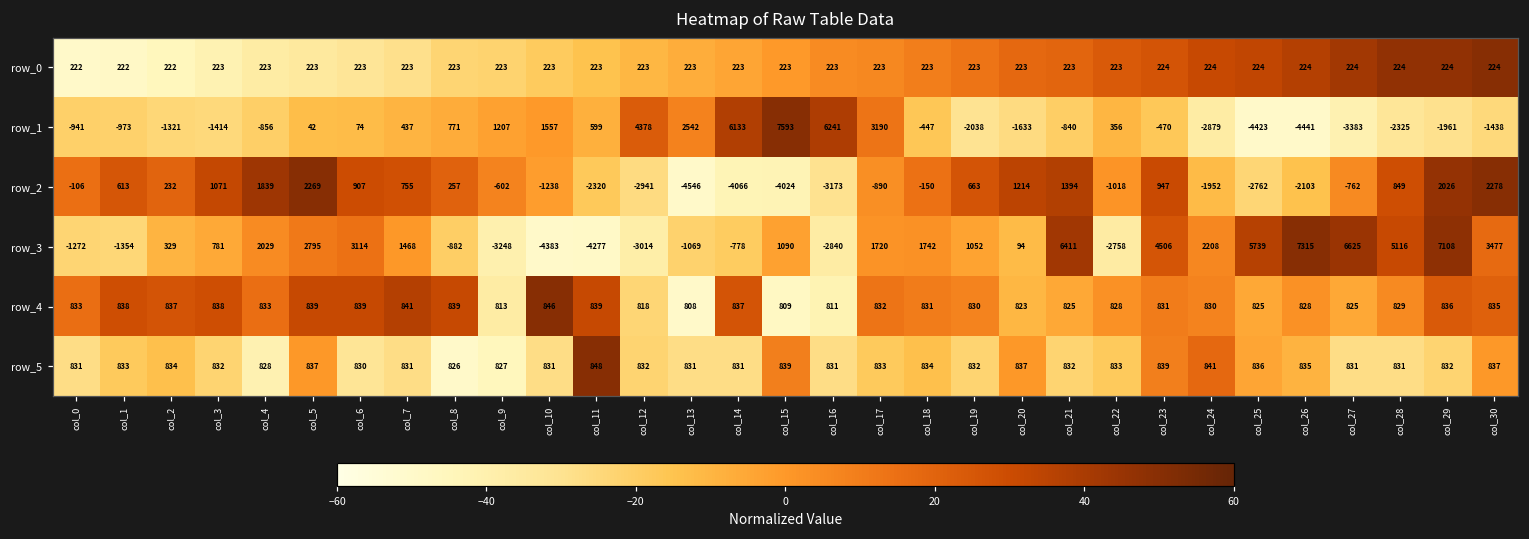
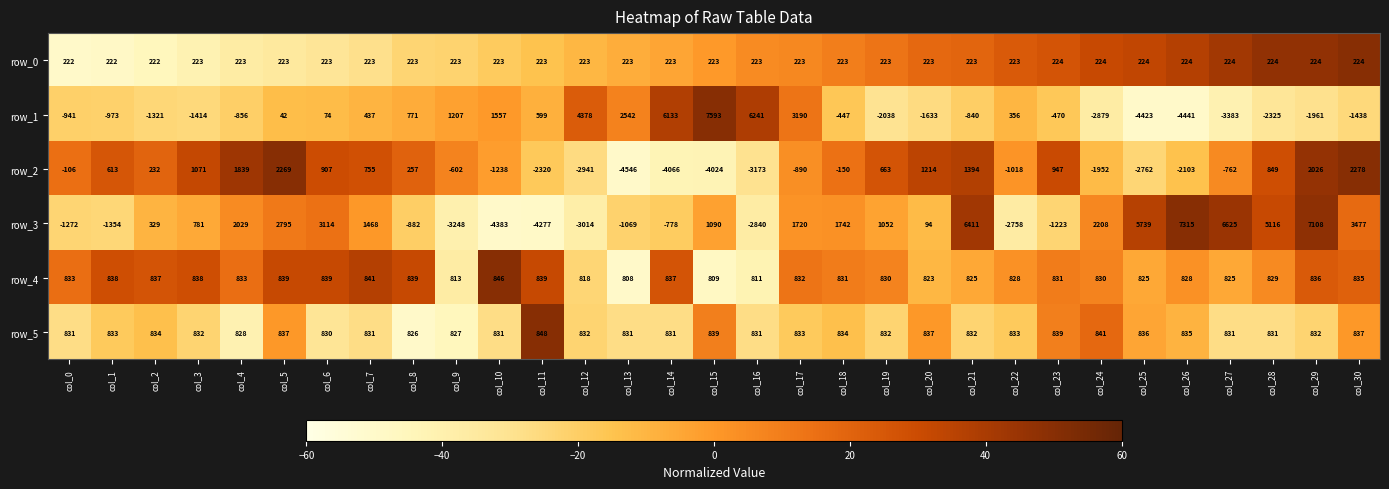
  {
    "row_0": {
      "col_0": 222,
      "col_1": 222,
      "col_2": 222,
      "col_3": 223,
      "col_4": 223,
      "col_5": 223,
      "col_6": 223,
      "col_7": 223,
      "col_8": 223,
      "col_9": 223,
      "col_10": 223,
      "col_11": 223,
      "col_12": 223,
      "col_13": 223,
      "col_14": 223,
      "col_15": 223,
      "col_16": 223,
      "col_17": 223,
      "col_18": 223,
      "col_19": 223,
      "col_20": 223,
      "col_21": 223,
      "col_22": 223,
      "col_23": 224,
      "col_24": 224,
      "col_25": 224,
      "col_26": 224,
      "col_27": 224,
      "col_28": 224,
      "col_29": 224,
      "col_30": 224
    },
    "row_1": {
      "col_0": -941,
      "col_1": -973,
      "col_2": -1321,
      "col_3": -1414,
      "col_4": -856,
      "col_5": 42,
      "col_6": 74,
      "col_7": 437,
      "col_8": 771,
      "col_9": 1207,
      "col_10": 1557,
      "col_11": 599,
      "col_12": 4378,
      "col_13": 2542,
      "col_14": 6133,
      "col_15": 7593,
      "col_16": 6241,
      "col_17": 3190,
      "col_18": -447,
      "col_19": -2038,
      "col_20": -1633,
      "col_21": -840,
      "col_22": 356,
      "col_23": -470,
      "col_24": -2879,
      "col_25": -4423,
      "col_26": -4441,
      "col_27": -3383,
      "col_28": -2325,
      "col_29": -1961,
      "col_30": -1438
    },
    "row_2": {
      "col_0": -106,
      "col_1": 613,
      "col_2": 232,
      "col_3": 1071,
      "col_4": 1839,
      "col_5": 2269,
      "col_6": 907,
      "col_7": 755,
      "col_8": 257,
      "col_9": -602,
      "col_10": -1238,
      "col_11": -2320,
      "col_12": -2941,
      "col_13": -4546,
      "col_14": -4066,
      "col_15": -4024,
      "col_16": -3173,
      "col_17": -890,
      "col_18": -150,
      "col_19": 663,
      "col_20": 1214,
      "col_21": 1394,
      "col_22": -1018,
      "col_23": 947,
      "col_24": -1952,
      "col_25": -2762,
      "col_26": -2103,
      "col_27": -762,
      "col_28": 849,
      "col_29": 2026,
      "col_30": 2278
    },
    "row_3": {
      "col_0": -1272,
      "col_1": -1354,
      "col_2": 329,
      "col_3": 781,
      "col_4": 2029,
      "col_5": 2795,
      "col_6": 3114,
      "col_7": 1468,
      "col_8": -882,
      "col_9": -3248,
      "col_10": -4383,
      "col_11": -4277,
      "col_12": -3014,
      "col_13": -1069,
      "col_14": -778,
      "col_15": 1090,
      "col_16": -2840,
      "col_17": 1720,
      "col_18": 1742,
      "col_19": 1052,
      "col_20": 94,
      "col_21": 6411,
      "col_22": -2758,
-     "col_23": 4506,
+     "col_23": -1223,
      "col_24": 2208,
      "col_25": 5739,
      "col_26": 7315,
      "col_27": 6625,
      "col_28": 5116,
      "col_29": 7108,
      "col_30": 3477
    },
    "row_4": {
      "col_0": 833,
      "col_1": 838,
      "col_2": 837,
      "col_3": 838,
      "col_4": 833,
      "col_5": 839,
      "col_6": 839,
      "col_7": 841,
      "col_8": 839,
      "col_9": 813,
      "col_10": 846,
      "col_11": 839,
      "col_12": 818,
      "col_13": 808,
      "col_14": 837,
      "col_15": 809,
      "col_16": 811,
      "col_17": 832,
      "col_18": 831,
      "col_19": 830,
      "col_20": 823,
      "col_21": 825,
      "col_22": 828,
      "col_23": 831,
      "col_24": 830,
      "col_25": 825,
      "col_26": 828,
      "col_27": 825,
      "col_28": 829,
      "col_29": 836,
      "col_30": 835
    },
    "row_5": {
      "col_0": 831,
      "col_1": 833,
      "col_2": 834,
      "col_3": 832,
      "col_4": 828,
      "col_5": 837,
      "col_6": 830,
      "col_7": 831,
      "col_8": 826,
      "col_9": 827,
      "col_10": 831,
      "col_11": 848,
      "col_12": 832,
      "col_13": 831,
      "col_14": 831,
      "col_15": 839,
      "col_16": 831,
      "col_17": 833,
      "col_18": 834,
      "col_19": 832,
      "col_20": 837,
      "col_21": 832,
      "col_22": 833,
      "col_23": 839,
      "col_24": 841,
      "col_25": 836,
      "col_26": 835,
      "col_27": 831,
      "col_28": 831,
      "col_29": 832,
      "col_30": 837
    }
  }
